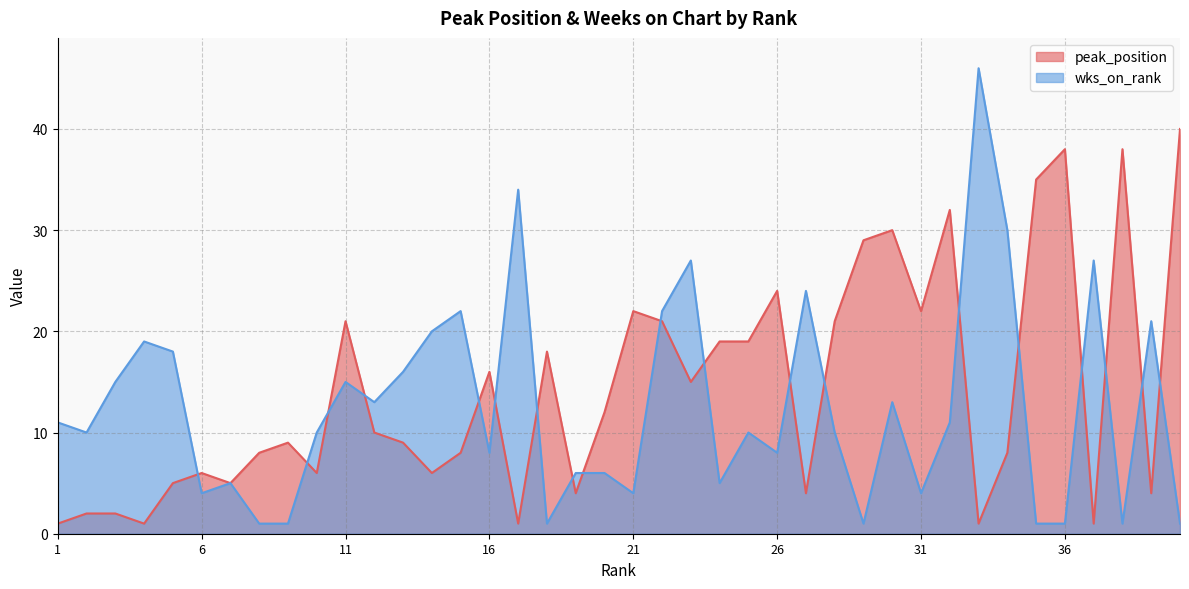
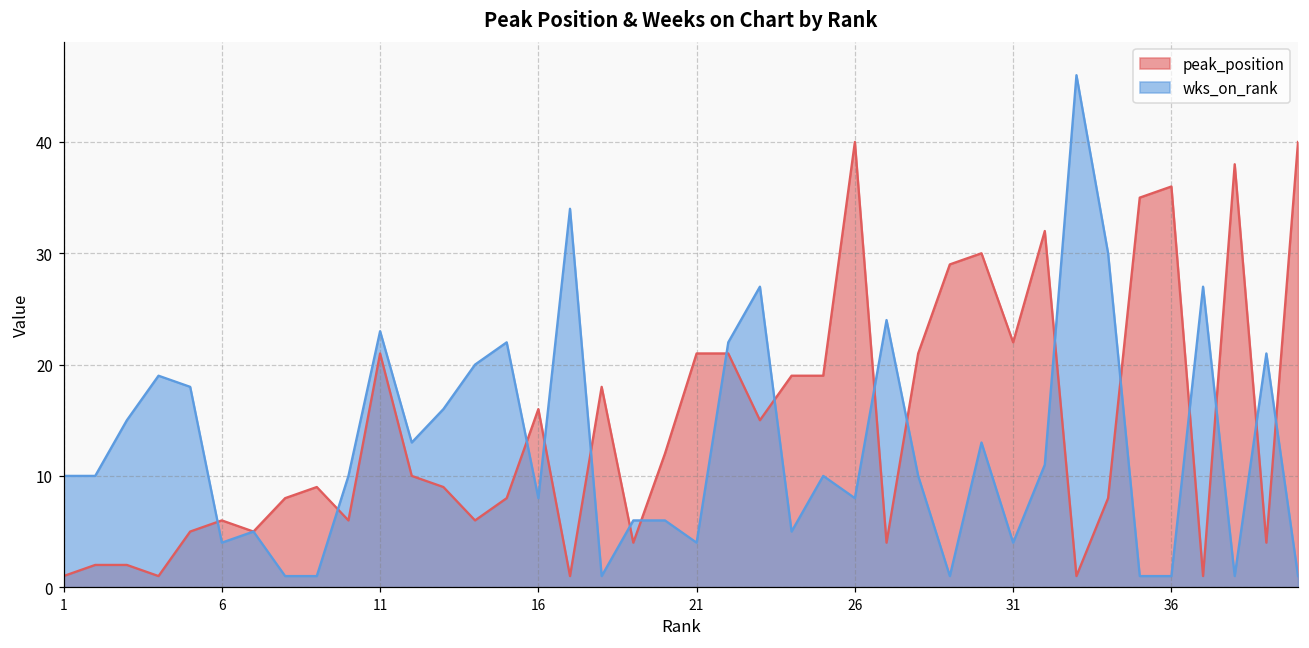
  {
    "peak_position": {
      "1": 1,
      "6": 6,
      "11": 21,
      "16": 16,
-     "21": 22,
-     "26": 24,
+     "21": 21,
+     "26": 40,
      "31": 22,
-     "36": 38
+     "36": 36
    },
    "wks_on_rank": {
-     "1": 11,
+     "1": 10,
      "6": 4,
-     "11": 15,
+     "11": 23,
      "16": 8,
      "21": 4,
      "26": 8,
      "31": 4,
      "36": 1
    }
  }
